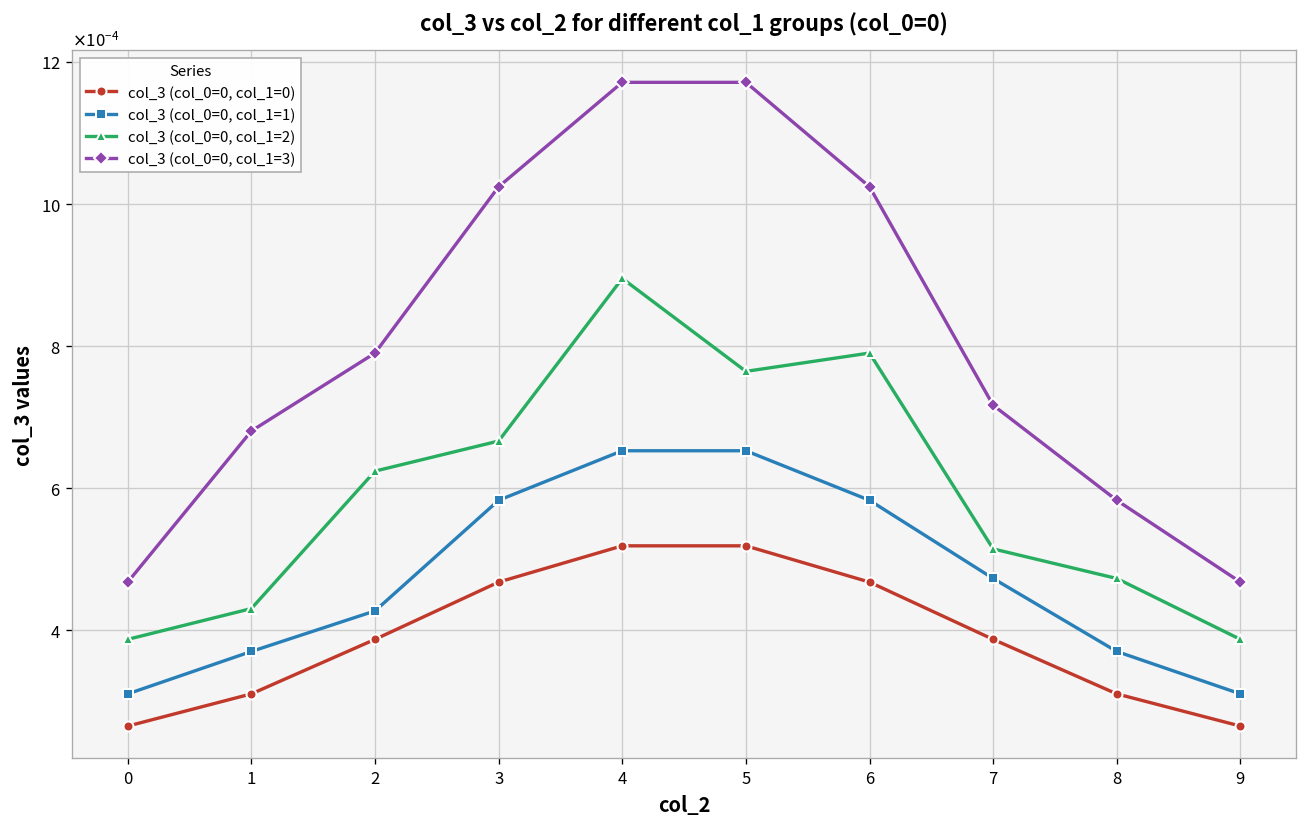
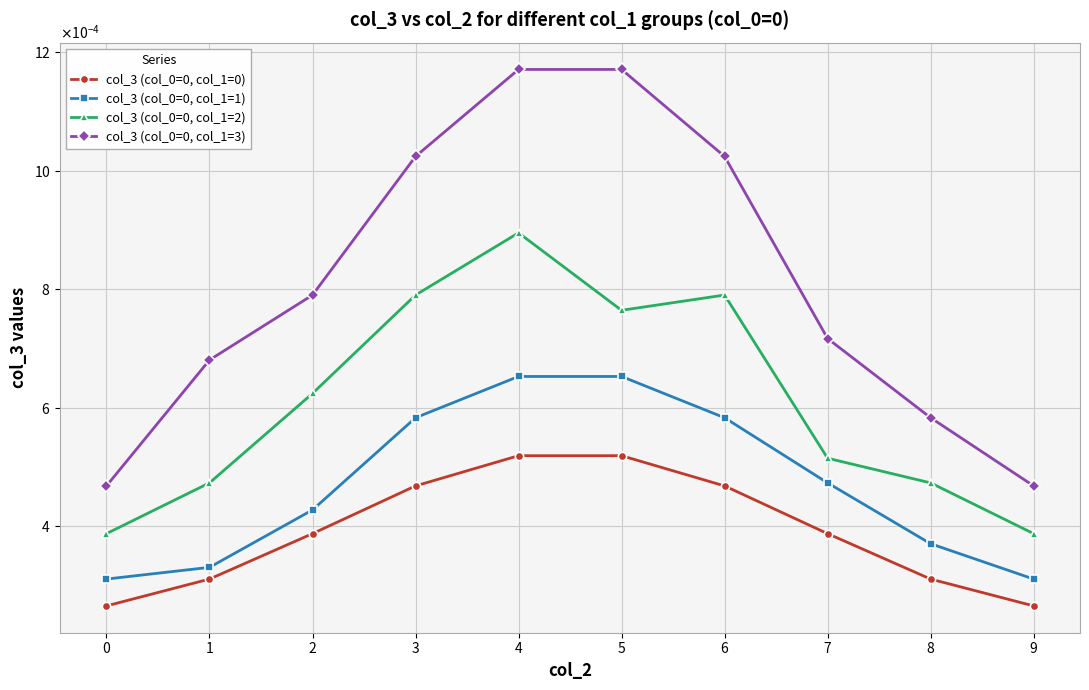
  {
    "col_3 (col_0=0, col_1=0)": {
      "0": 0.00027,
      "1": 0.00031,
      "2": 0.00039,
      "3": 0.00047,
      "4": 0.00052,
      "5": 0.00052,
      "6": 0.00047,
      "7": 0.00039,
      "8": 0.00031,
      "9": 0.00027
    },
    "col_3 (col_0=0, col_1=1)": {
      "0": 0.00031,
-     "1": 0.00037,
+     "1": 0.00033,
      "2": 0.00043,
      "3": 0.00058,
      "4": 0.00065,
      "5": 0.00065,
      "6": 0.00058,
      "7": 0.00047,
      "8": 0.00037,
      "9": 0.00031
    },
    "col_3 (col_0=0, col_1=2)": {
      "0": 0.00039,
-     "1": 0.00043,
+     "1": 0.00047,
      "2": 0.00062,
-     "3": 0.00067,
+     "3": 0.00079,
      "4": 0.00090,
      "5": 0.00076,
      "6": 0.00079,
      "7": 0.00051,
      "8": 0.00047,
      "9": 0.00039
    },
    "col_3 (col_0=0, col_1=3)": {
      "0": 0.00047,
      "1": 0.00068,
      "2": 0.00079,
      "3": 0.00102,
      "4": 0.00117,
      "5": 0.00117,
      "6": 0.00102,
      "7": 0.00072,
      "8": 0.00058,
      "9": 0.00047
    }
  }
